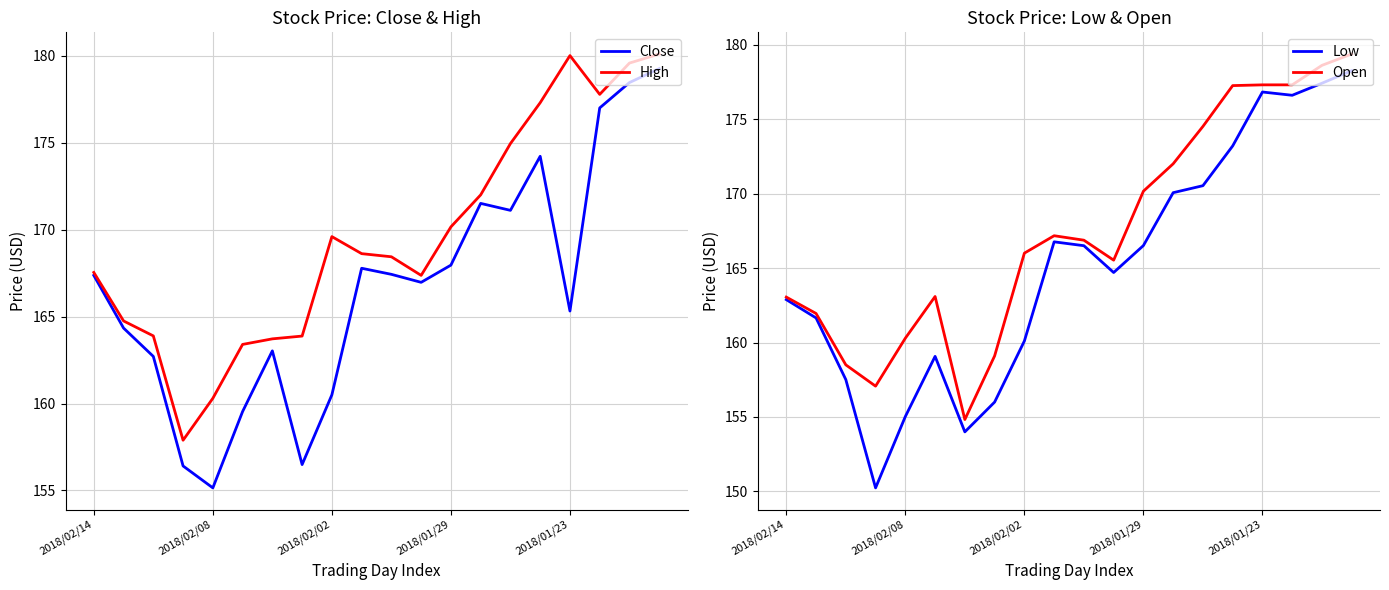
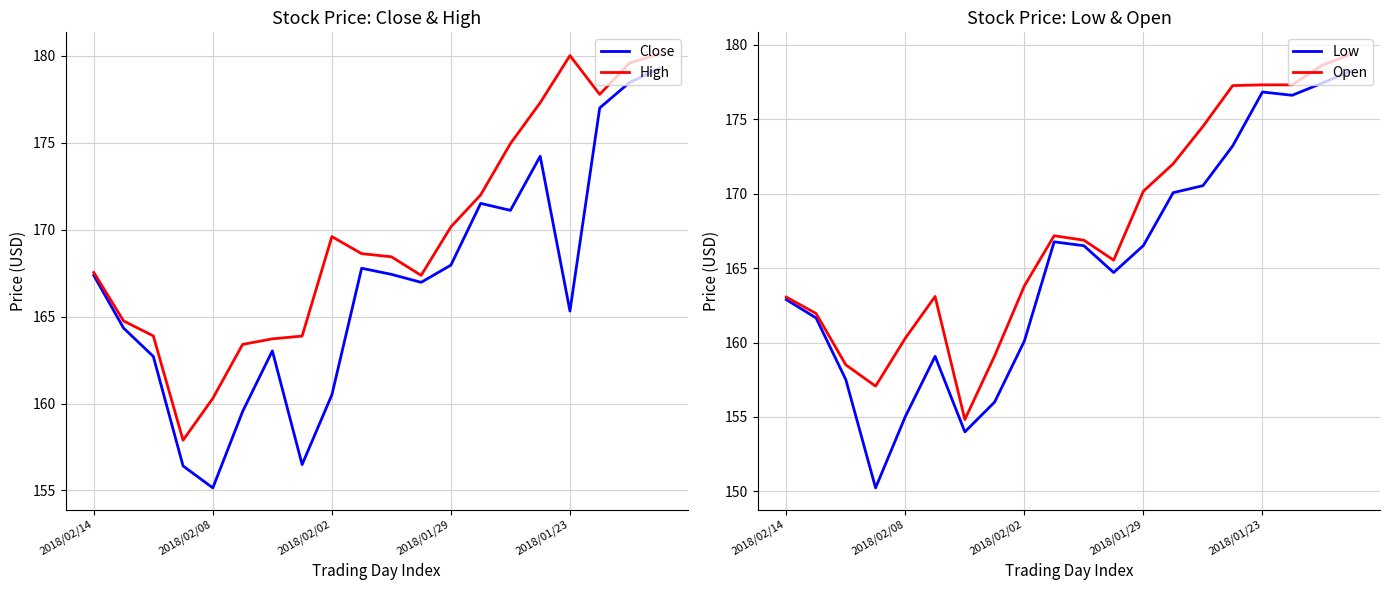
  {
    "Stock Price: Close & High": {
      "Close": {
        "2018/02/14": 167.4,
        "2018/02/08": 155.2,
        "2018/02/02": 160.5,
        "2018/01/29": 168.0,
        "2018/01/23": 165.3
      },
      "High": {
        "2018/02/14": 167.5,
        "2018/02/08": 160.3,
        "2018/02/02": 169.6,
        "2018/01/29": 170.2,
        "2018/01/23": 180.0
      }
    },
    "Stock Price: Low & Open": {
      "Low": {
        "2018/02/08": 155.0,
        "2018/02/02": 160.1,
        "2018/01/29": 166.5,
        "2018/01/23": 176.8
      },
      "Open": {
        "2018/02/08": 160.3,
-       "2018/02/02": 166.0,
+       "2018/02/02": 163.8,
        "2018/01/29": 170.2,
        "2018/01/23": 177.3
      }
    }
  }
